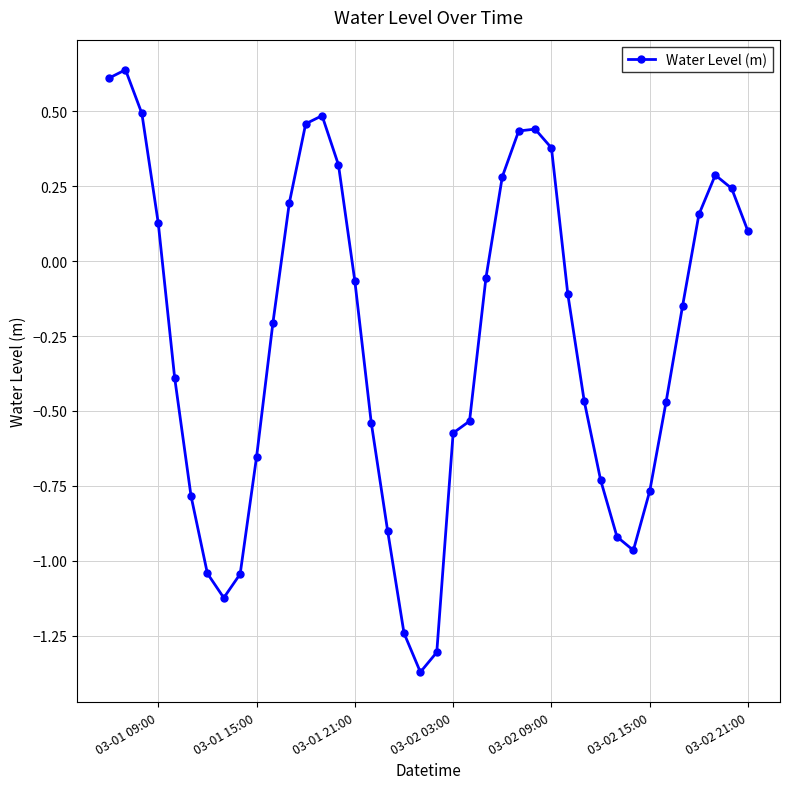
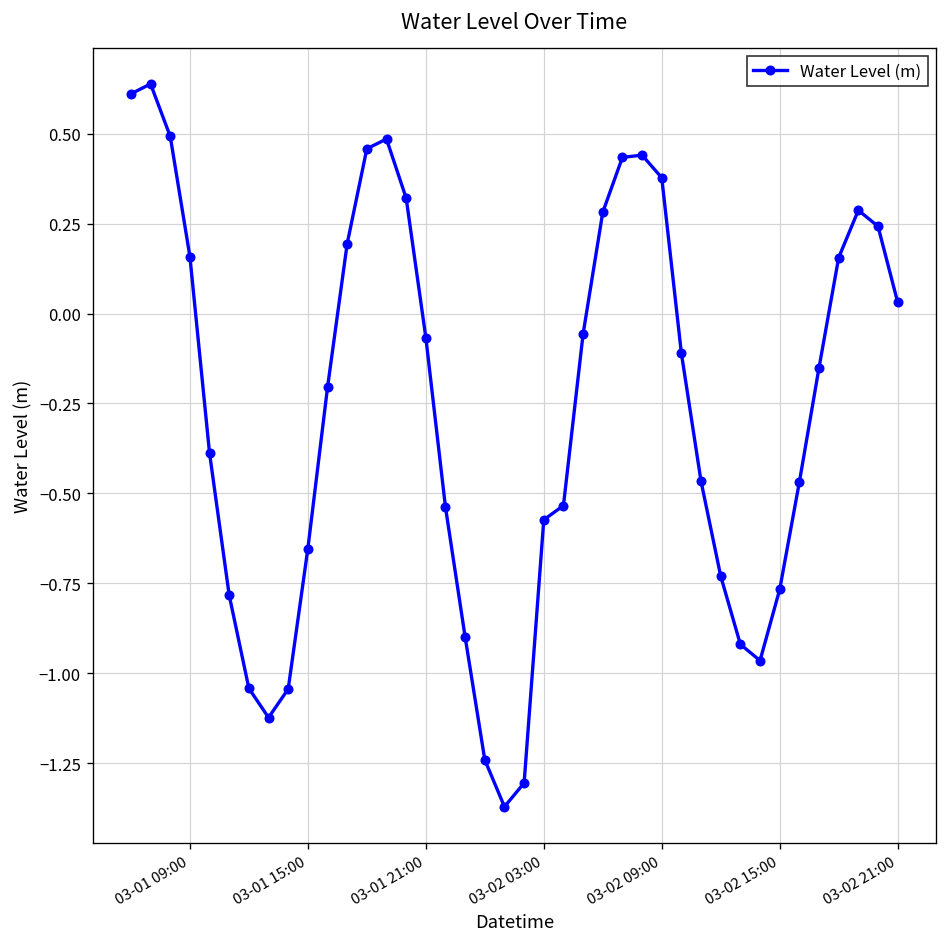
  {
-   "03-01 09:00": 0.13,
+   "03-01 09:00": 0.16,
    "03-01 15:00": -0.65,
    "03-01 21:00": -0.07,
    "03-02 03:00": -0.57,
    "03-02 09:00": 0.38,
    "03-02 15:00": -0.77,
-   "03-02 21:00": 0.10
+   "03-02 21:00": 0.03
  }
